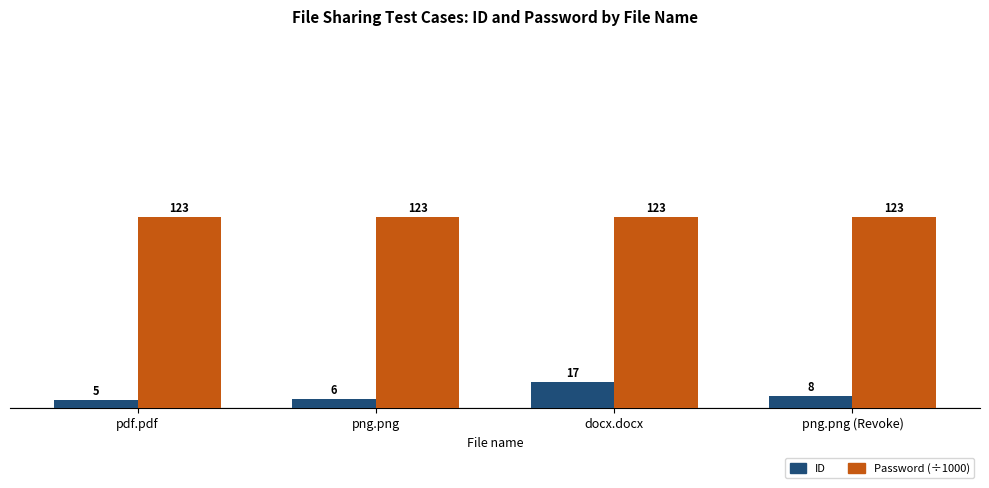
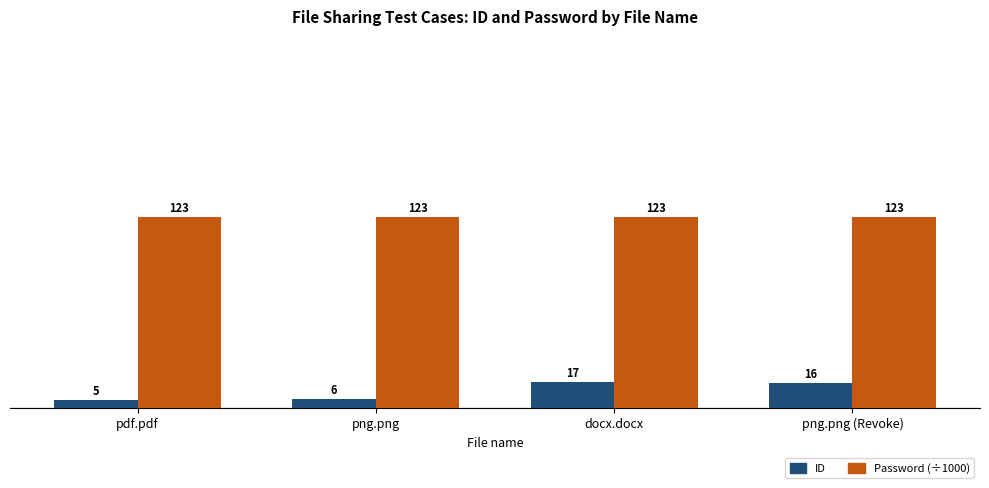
  {
    "ID": {
      "pdf.pdf": 5,
      "png.png": 6,
      "docx.docx": 17,
-     "png.png (Revoke)": 8
+     "png.png (Revoke)": 16
    },
    "Password (÷1000)": {
      "pdf.pdf": 123,
      "png.png": 123,
      "docx.docx": 123,
      "png.png (Revoke)": 123
    }
  }
